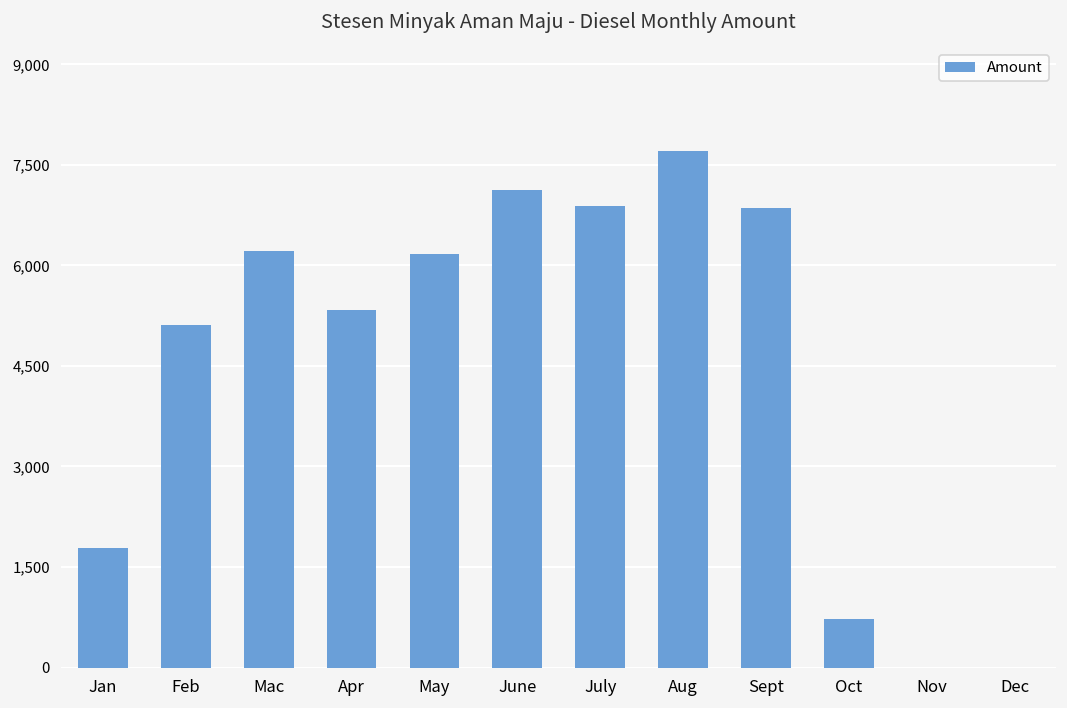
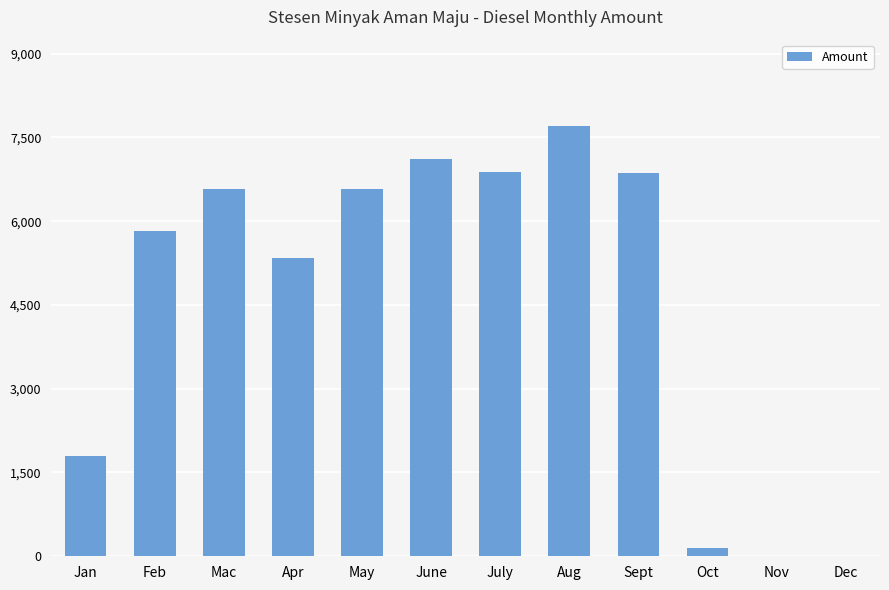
  {
    "Jan": "1,800",
-   "Feb": "5,100",
-   "Mac": "6,200",
+   "Feb": "5,800",
+   "Mac": "6,600",
    "Apr": "5,300",
-   "May": "6,200",
+   "May": "6,600",
    "June": "7,100",
    "July": "6,900",
    "Aug": "7,700",
    "Sept": "6,900",
-   "Oct": "700",
+   "Oct": "100",
    "Nov": "0",
    "Dec": "0"
  }
